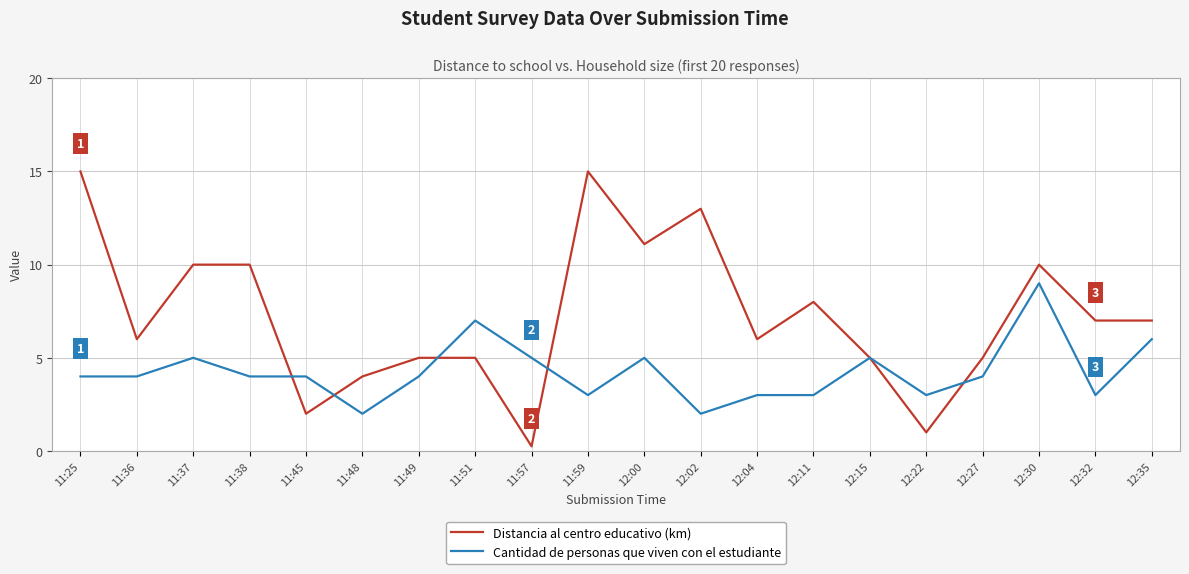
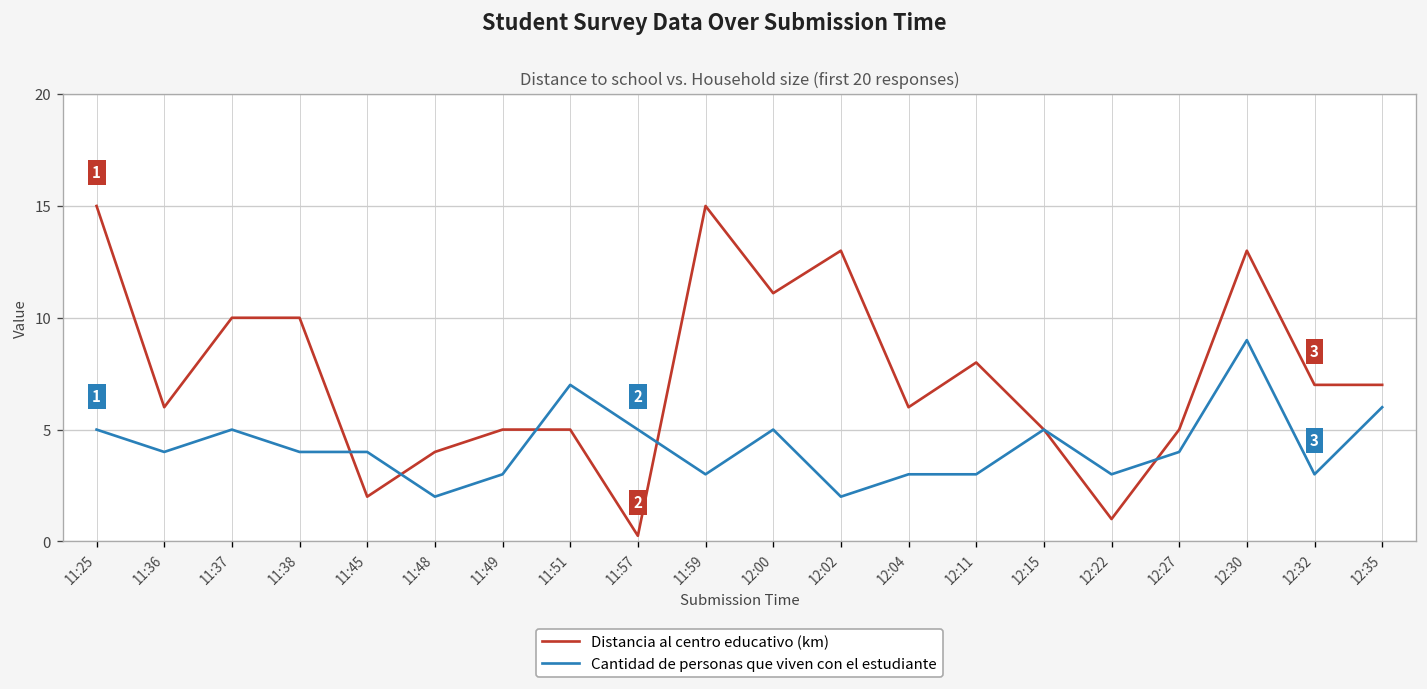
  {
    "Distancia al centro educativo (km)": {
      "11:36": 6,
      "11:37": 10,
      "11:38": 10,
      "11:45": 2,
      "11:48": 4,
      "11:49": 5,
      "11:51": 5,
      "11:59": 15,
      "12:00": 11,
      "12:02": 13,
      "12:04": 6,
      "12:11": 8,
      "12:22": 1,
      "12:27": 5,
-     "12:30": 10,
+     "12:30": 13,
      "12:35": 7
    },
    "Cantidad de personas que viven con el estudiante": {
-     "11:25": 4,
+     "11:25": 5,
      "11:36": 4,
      "11:37": 5,
      "11:38": 4,
      "11:45": 4,
      "11:48": 2,
-     "11:49": 4,
+     "11:49": 3,
      "11:51": 7,
      "11:59": 3,
      "12:00": 5,
      "12:02": 2,
      "12:04": 3,
      "12:11": 3,
      "12:22": 3,
      "12:27": 4,
      "12:30": 9,
      "12:35": 6
    }
  }
